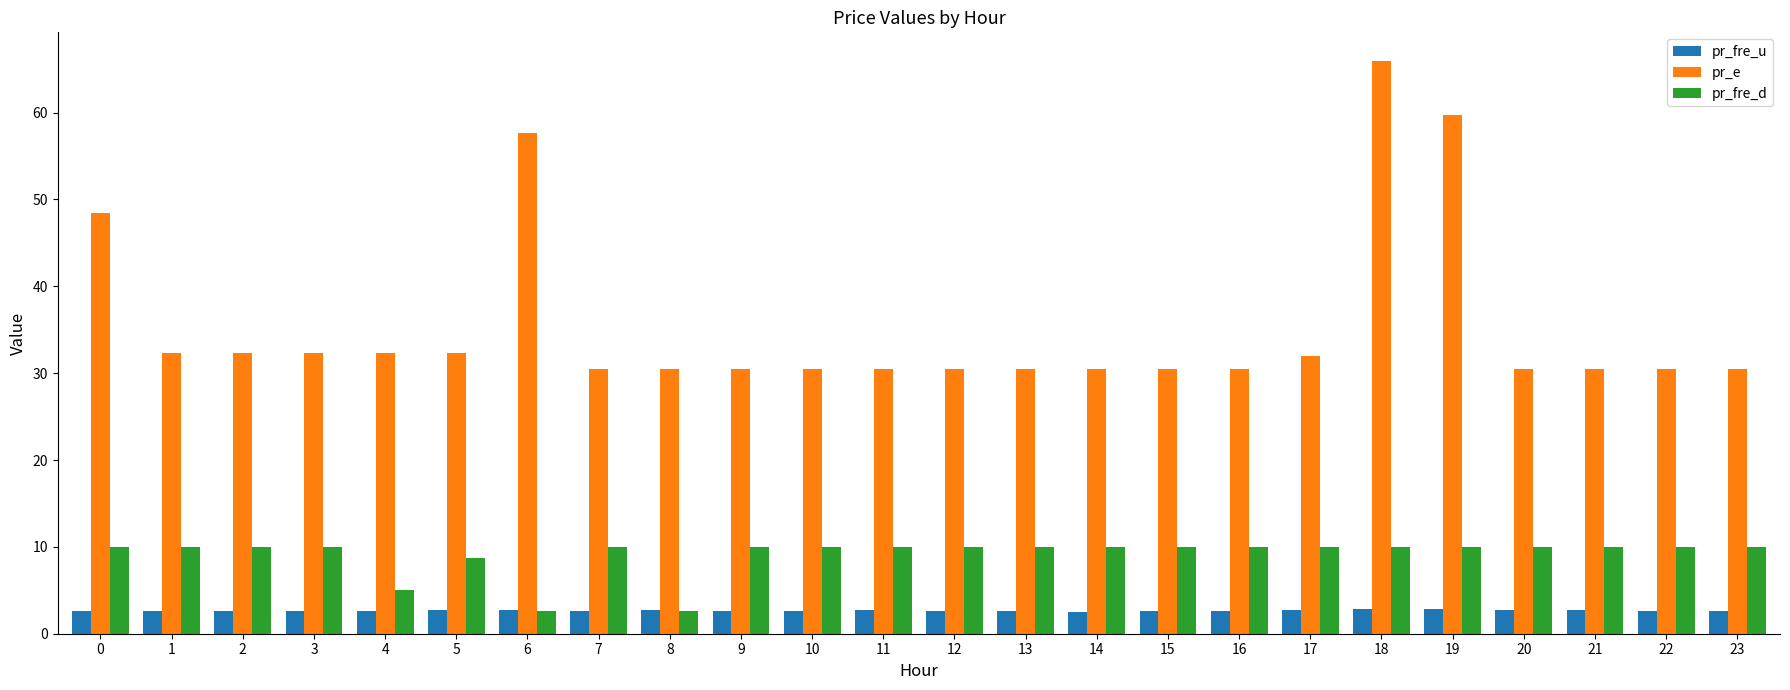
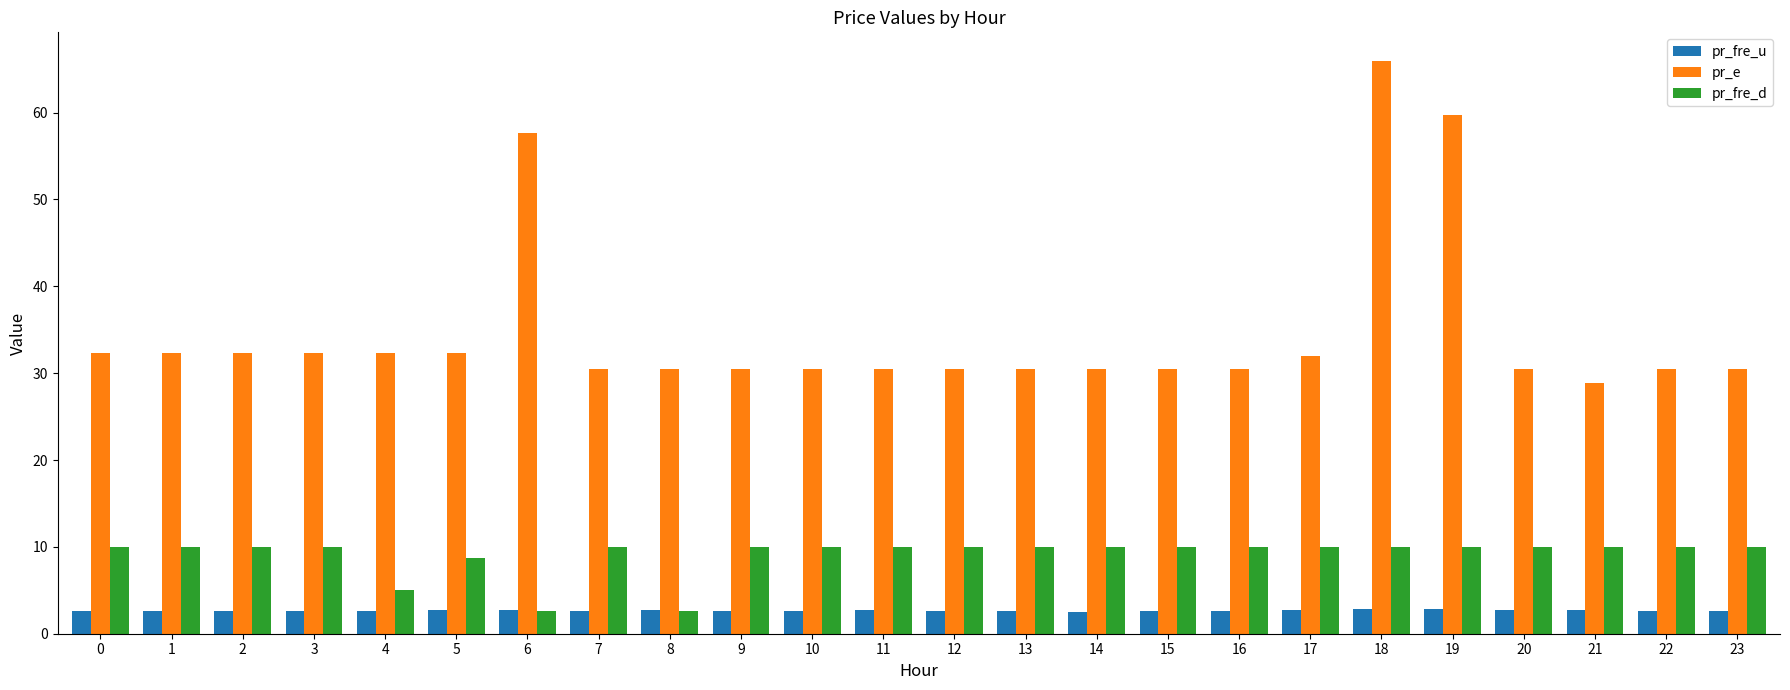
  {
    "pr_fre_u": {
      "0": 3,
      "1": 3,
      "2": 3,
      "3": 3,
      "4": 3,
      "5": 3,
      "6": 3,
      "7": 3,
      "8": 3,
      "9": 3,
      "10": 3,
      "11": 3,
      "12": 3,
      "13": 3,
      "14": 3,
      "15": 3,
      "16": 3,
      "17": 3,
      "18": 3,
      "19": 3,
      "20": 3,
      "21": 3,
      "22": 3,
      "23": 3
    },
    "pr_e": {
-     "0": 48,
+     "0": 32,
      "1": 32,
      "2": 32,
      "3": 32,
      "4": 32,
      "5": 32,
      "6": 58,
      "7": 30,
      "8": 30,
      "9": 30,
      "10": 30,
      "11": 30,
      "12": 30,
      "13": 30,
      "14": 30,
      "15": 30,
      "16": 30,
      "17": 32,
      "18": 66,
      "19": 60,
      "20": 30,
-     "21": 30,
+     "21": 29,
      "22": 30,
      "23": 30
    },
    "pr_fre_d": {
      "0": 10,
      "1": 10,
      "2": 10,
      "3": 10,
      "4": 5,
      "5": 9,
      "6": 3,
      "7": 10,
      "8": 3,
      "9": 10,
      "10": 10,
      "11": 10,
      "12": 10,
      "13": 10,
      "14": 10,
      "15": 10,
      "16": 10,
      "17": 10,
      "18": 10,
      "19": 10,
      "20": 10,
      "21": 10,
      "22": 10,
      "23": 10
    }
  }
